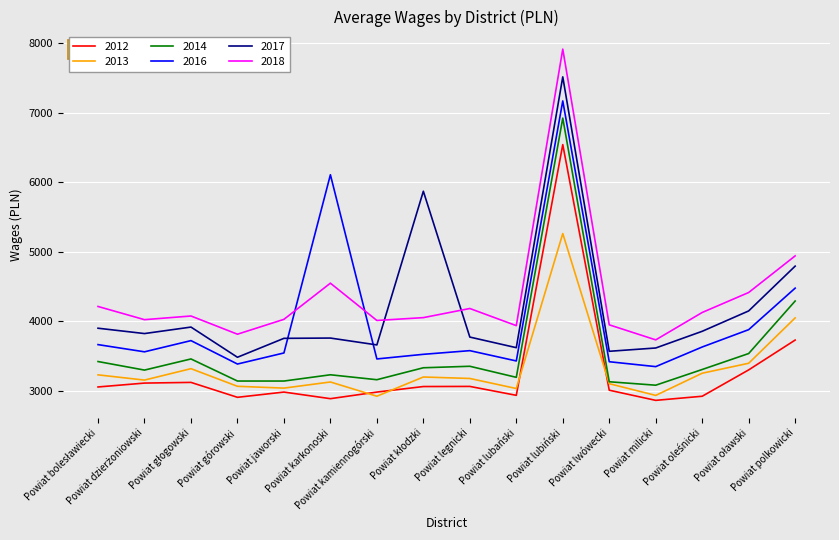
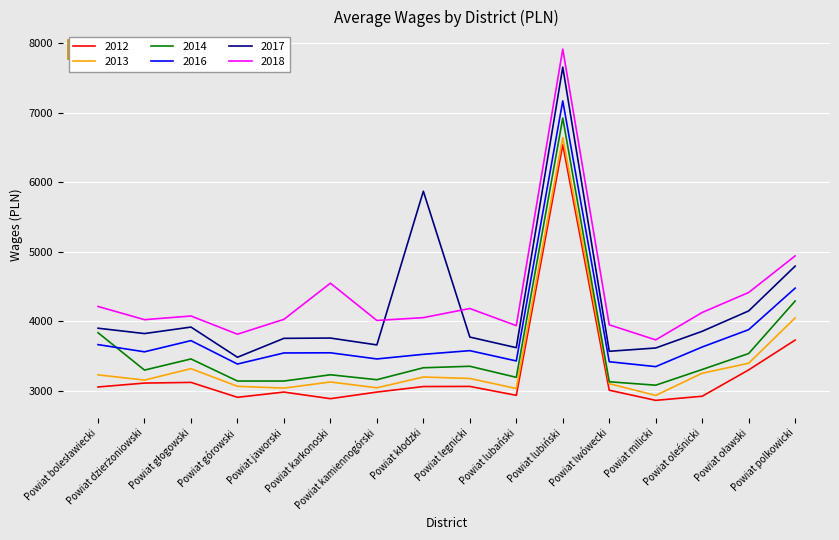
  {
    "2012": {
      "Powiat bolesławiecki": 3100,
      "Powiat dzierżoniowski": 3100,
      "Powiat głogowski": 3100,
      "Powiat górowski": 2900,
      "Powiat jaworski": 3000,
      "Powiat karkonoski": 2900,
      "Powiat kamiennogórski": 3000,
      "Powiat kłodzki": 3100,
      "Powiat legnicki": 3100,
      "Powiat lubański": 2900,
      "Powiat lubiński": 6500,
      "Powiat lwówecki": 3000,
      "Powiat milicki": 2900,
      "Powiat oleśnicki": 2900,
      "Powiat oławski": 3300,
      "Powiat polkowicki": 3700
    },
    "2013": {
      "Powiat bolesławiecki": 3200,
      "Powiat dzierżoniowski": 3200,
      "Powiat głogowski": 3300,
      "Powiat górowski": 3100,
      "Powiat jaworski": 3000,
      "Powiat karkonoski": 3100,
-     "Powiat kamiennogórski": 2900,
+     "Powiat kamiennogórski": 3000,
      "Powiat kłodzki": 3200,
      "Powiat legnicki": 3200,
      "Powiat lubański": 3000,
-     "Powiat lubiński": 5300,
+     "Powiat lubiński": 6600,
      "Powiat milicki": 2900,
      "Powiat oleśnicki": 3300,
      "Powiat oławski": 3400,
      "Powiat polkowicki": 4100
    },
    "2014": {
-     "Powiat bolesławiecki": 3400,
+     "Powiat bolesławiecki": 3800,
      "Powiat dzierżoniowski": 3300,
      "Powiat głogowski": 3500,
      "Powiat górowski": 3100,
      "Powiat jaworski": 3100,
      "Powiat karkonoski": 3200,
      "Powiat kamiennogórski": 3200,
      "Powiat kłodzki": 3300,
      "Powiat legnicki": 3400,
      "Powiat lubański": 3200,
      "Powiat lubiński": 6900,
      "Powiat milicki": 3100,
      "Powiat oleśnicki": 3300,
      "Powiat oławski": 3500,
      "Powiat polkowicki": 4300
    },
    "2016": {
      "Powiat bolesławiecki": 3700,
      "Powiat dzierżoniowski": 3600,
      "Powiat głogowski": 3700,
      "Powiat górowski": 3400,
      "Powiat jaworski": 3500,
-     "Powiat karkonoski": 6100,
+     "Powiat karkonoski": 3500,
      "Powiat kamiennogórski": 3500,
      "Powiat kłodzki": 3500,
      "Powiat legnicki": 3600,
      "Powiat lubański": 3400,
      "Powiat lubiński": 7200,
      "Powiat lwówecki": 3400,
      "Powiat milicki": 3300,
      "Powiat oleśnicki": 3600,
      "Powiat oławski": 3900,
      "Powiat polkowicki": 4500
    },
    "2017": {
      "Powiat bolesławiecki": 3900,
      "Powiat dzierżoniowski": 3800,
      "Powiat głogowski": 3900,
      "Powiat górowski": 3500,
      "Powiat jaworski": 3800,
      "Powiat karkonoski": 3800,
      "Powiat kamiennogórski": 3700,
      "Powiat kłodzki": 5900,
      "Powiat legnicki": 3800,
      "Powiat lubański": 3600,
-     "Powiat lubiński": 7500,
+     "Powiat lubiński": 7700,
      "Powiat lwówecki": 3600,
      "Powiat milicki": 3600,
      "Powiat oleśnicki": 3900,
      "Powiat oławski": 4200,
      "Powiat polkowicki": 4800
    },
    "2018": {
      "Powiat bolesławiecki": 4200,
      "Powiat dzierżoniowski": 4000,
      "Powiat głogowski": 4100,
      "Powiat górowski": 3800,
      "Powiat jaworski": 4000,
      "Powiat karkonoski": 4500,
      "Powiat kamiennogórski": 4000,
      "Powiat kłodzki": 4100,
      "Powiat legnicki": 4200,
      "Powiat lubański": 3900,
      "Powiat lubiński": 7900,
      "Powiat lwówecki": 4000,
      "Powiat milicki": 3700,
      "Powiat oleśnicki": 4100,
      "Powiat oławski": 4400,
      "Powiat polkowicki": 4900
    }
  }
